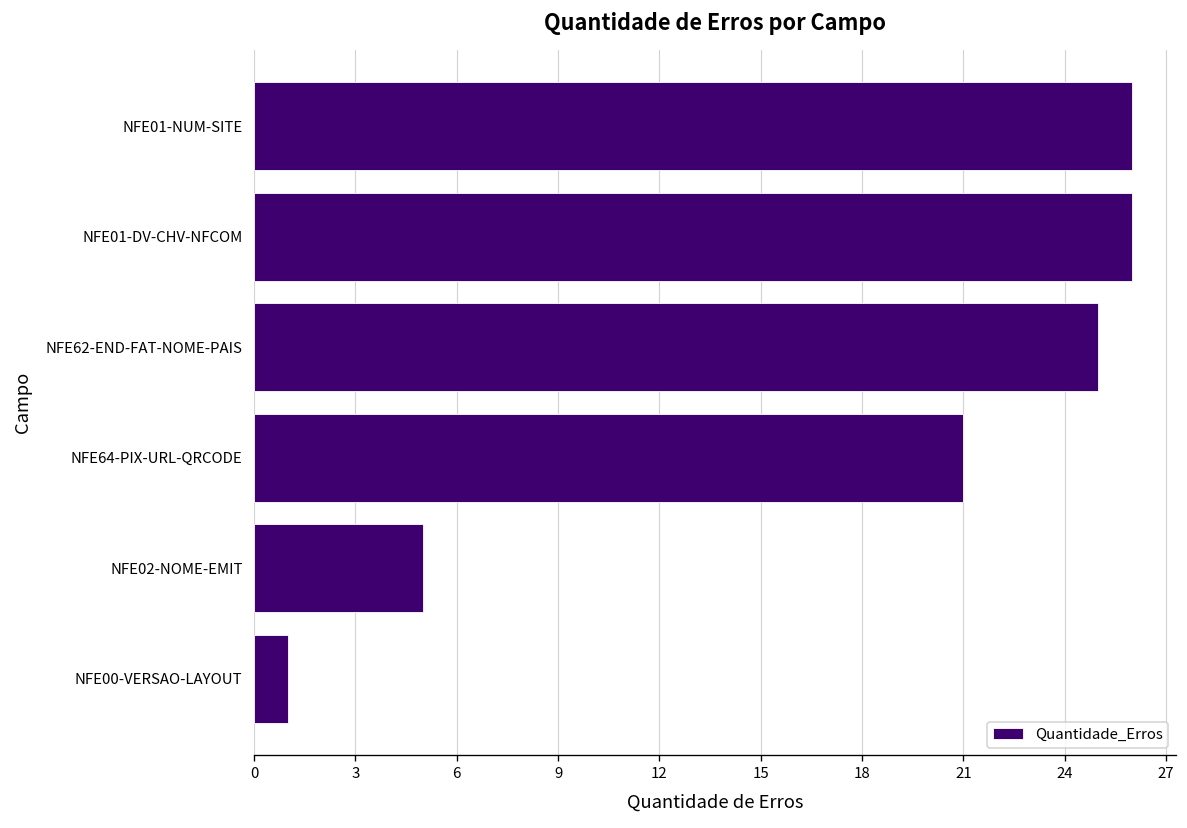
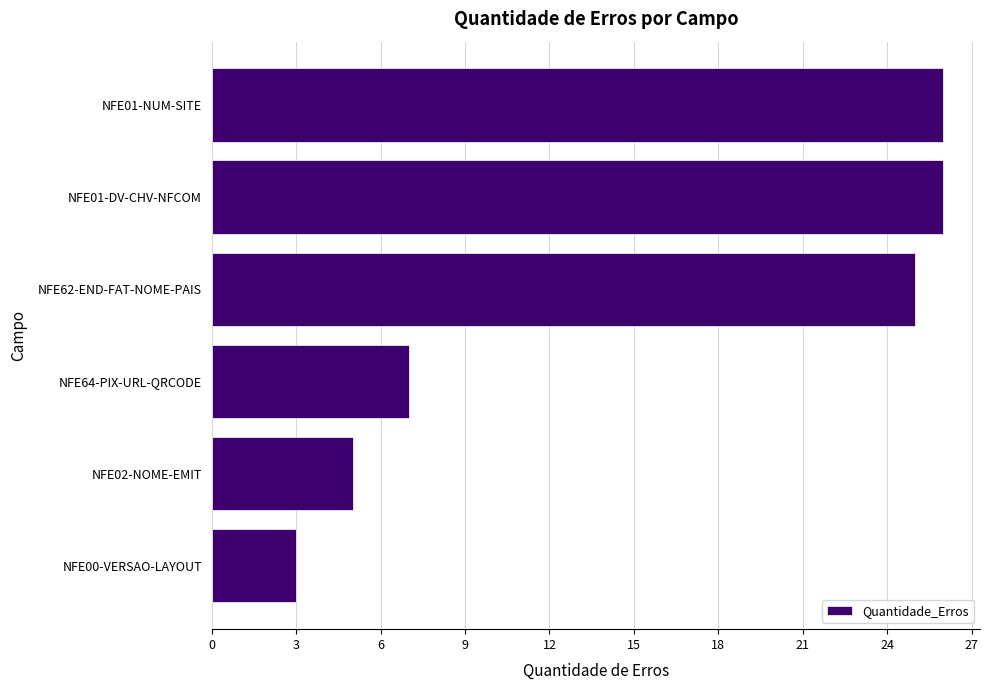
  {
    "NFE01-NUM-SITE": 26,
    "NFE01-DV-CHV-NFCOM": 26,
    "NFE62-END-FAT-NOME-PAIS": 25,
-   "NFE64-PIX-URL-QRCODE": 21,
+   "NFE64-PIX-URL-QRCODE": 7,
    "NFE02-NOME-EMIT": 5,
-   "NFE00-VERSAO-LAYOUT": 1
+   "NFE00-VERSAO-LAYOUT": 3
  }
